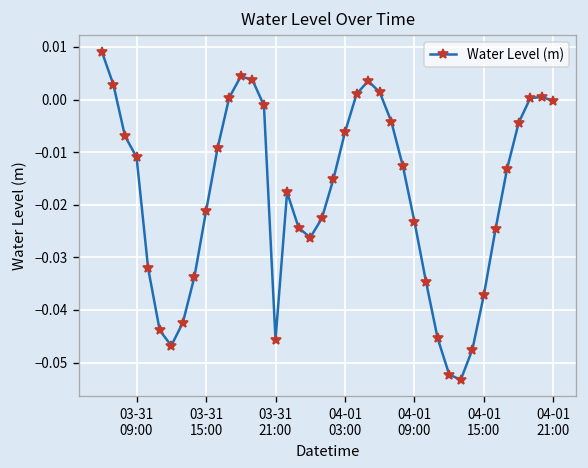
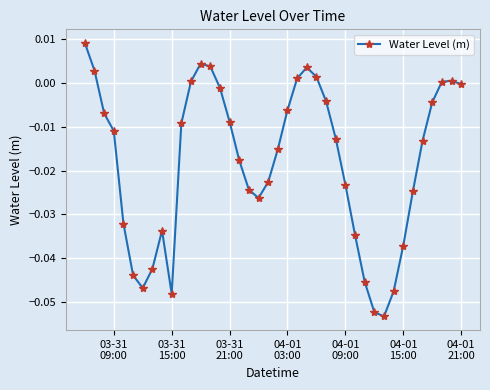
  {
    "03-31 09:00": -0.011,
-   "03-31 15:00": -0.021,
-   "03-31 21:00": -0.046,
+   "03-31 15:00": -0.048,
+   "03-31 21:00": -0.009,
    "04-01 03:00": -0.006,
    "04-01 09:00": -0.023,
    "04-01 15:00": -0.037,
    "04-01 21:00": 0.000
  }
